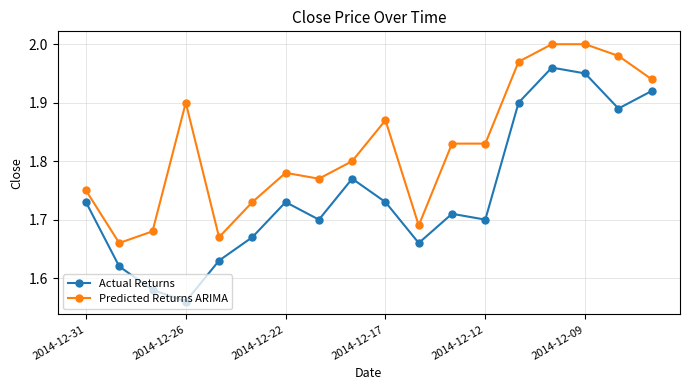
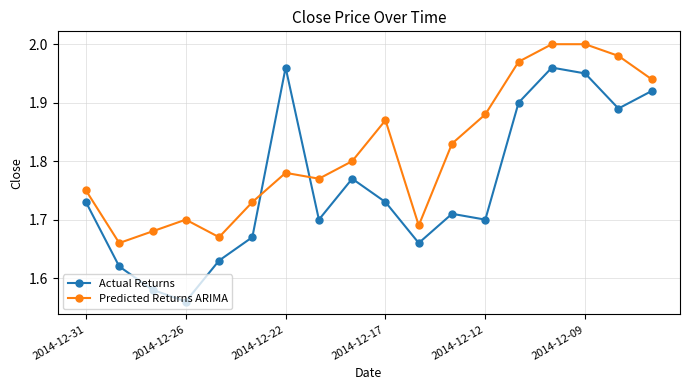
  {
    "Actual Returns": {
      "2014-12-31": 1.73,
-     "2014-12-22": 1.73,
+     "2014-12-22": 1.96,
      "2014-12-17": 1.73,
      "2014-12-12": 1.70,
      "2014-12-09": 1.95
    },
    "Predicted Returns ARIMA": {
      "2014-12-31": 1.75,
-     "2014-12-26": 1.9,
+     "2014-12-26": 1.7,
      "2014-12-22": 1.78,
      "2014-12-17": 1.87,
-     "2014-12-12": 1.83,
+     "2014-12-12": 1.88,
      "2014-12-09": 2.00
    }
  }
